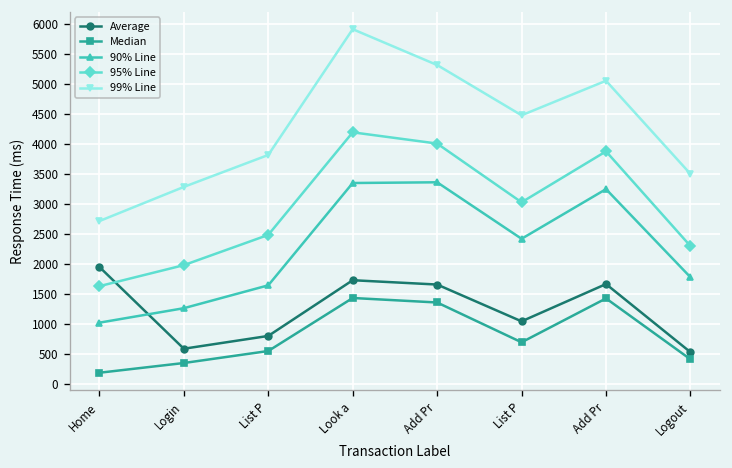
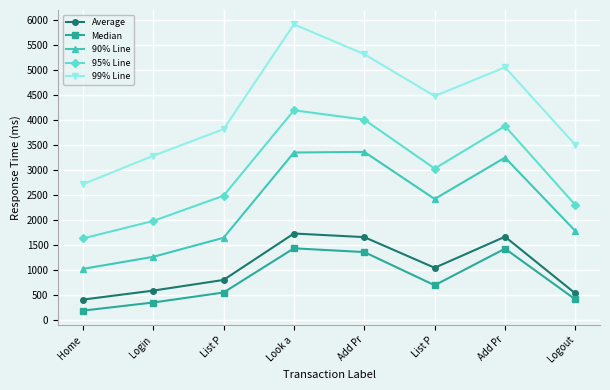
  {
    "Average": {
-     "Home": 2000,
+     "Home": 400,
      "Login": 600,
      "Look a": 1700,
      "Logout": 500
    }
  }
